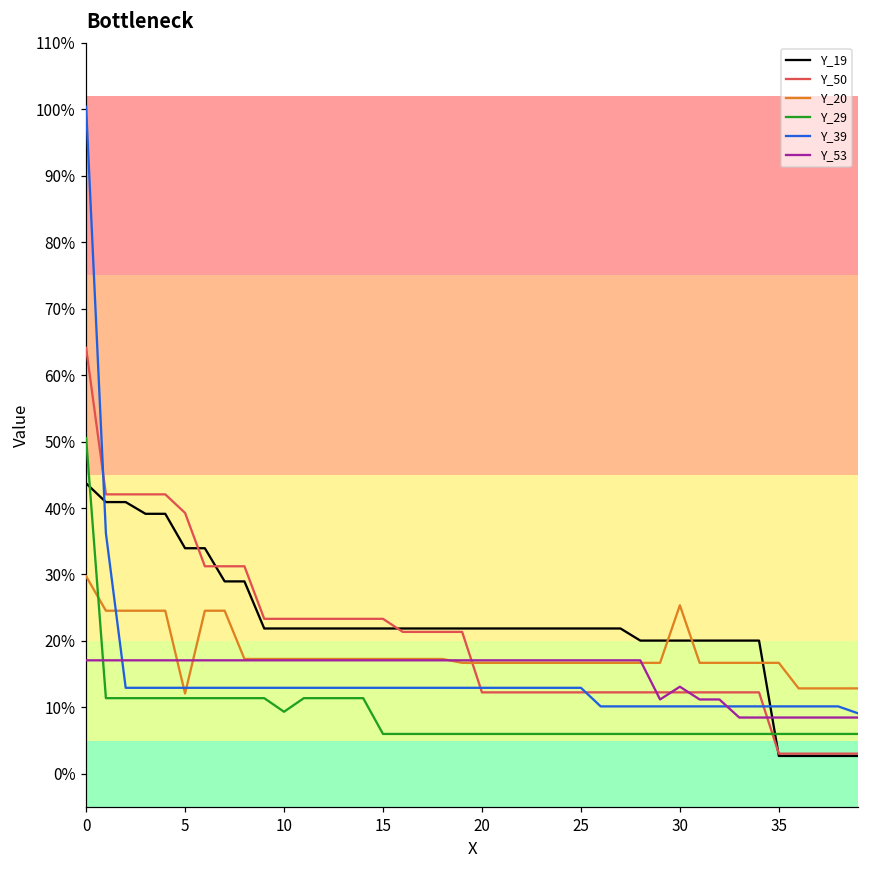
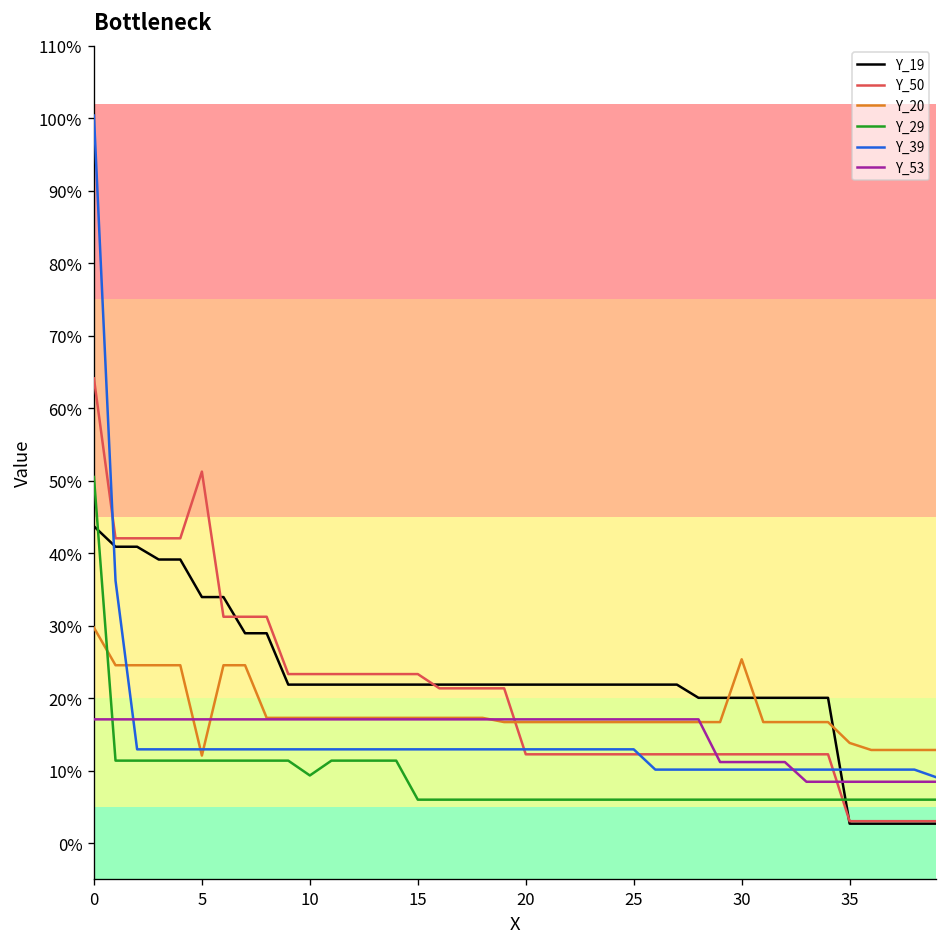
  {
    "Y_19": {
      "0": "44%",
      "5": "34%",
      "10": "22%",
      "15": "22%",
      "20": "22%",
      "25": "22%",
      "30": "20%"
    },
    "Y_50": {
      "0": "64%",
-     "5": "39%",
+     "5": "51%",
      "10": "23%",
      "15": "23%",
      "20": "12%",
      "25": "12%",
      "30": "12%"
    },
    "Y_20": {
      "0": "30%",
      "5": "12%",
      "30": "25%",
-     "35": "17%"
+     "35": "14%"
    },
    "Y_29": {
      "0": "51%",
      "5": "11%",
      "10": "9%",
      "15": "6%",
      "20": "6%",
      "25": "6%",
      "30": "6%",
      "35": "6%"
    },
    "Y_39": {
      "0": "100%",
      "5": "13%",
      "10": "13%",
      "15": "13%",
      "20": "13%",
      "25": "13%",
      "30": "10%",
      "35": "10%"
    },
    "Y_53": {
      "0": "17%",
      "5": "17%",
-     "30": "13%",
+     "30": "11%",
      "35": "8%"
    }
  }
